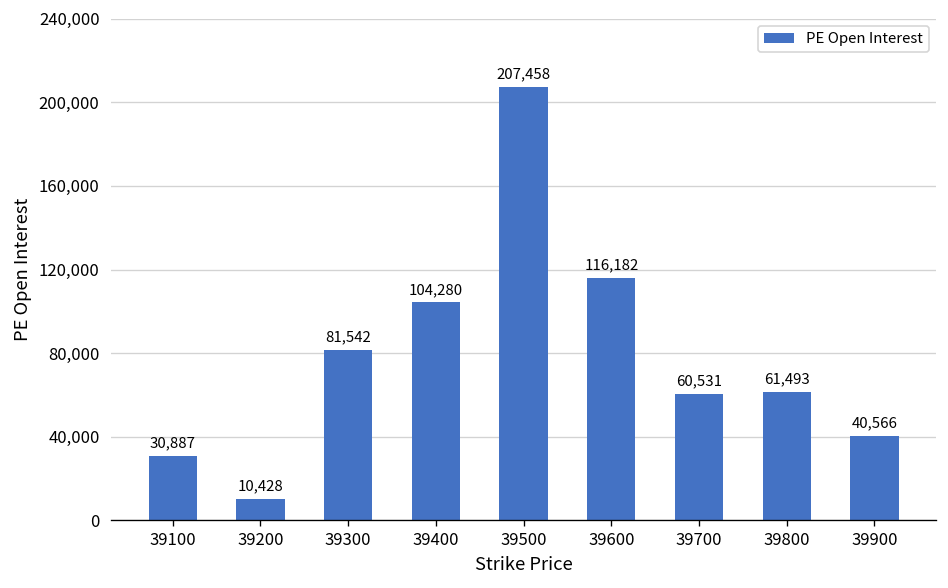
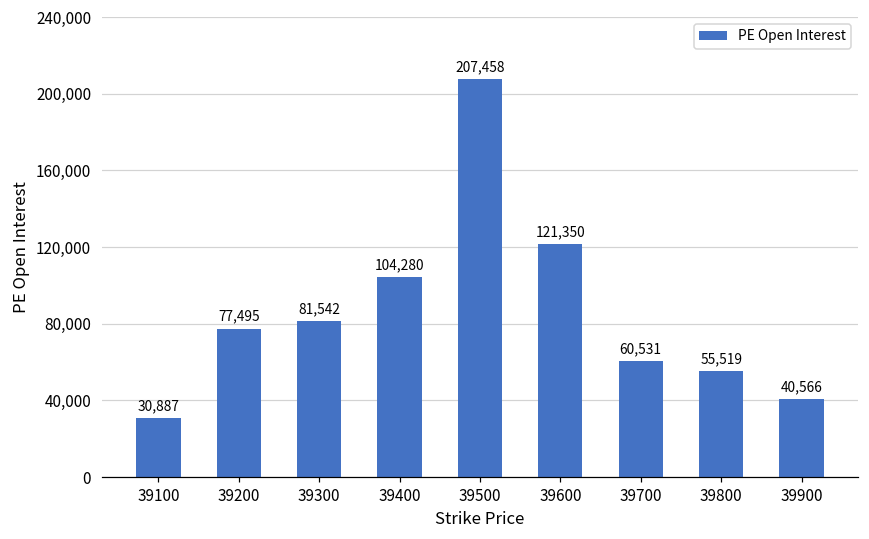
  {
    "39100": "30,887",
-   "39200": "10,428",
+   "39200": "77,495",
    "39300": "81,542",
    "39400": "104,280",
    "39500": "207,458",
-   "39600": "116,182",
+   "39600": "121,350",
    "39700": "60,531",
-   "39800": "61,493",
+   "39800": "55,519",
    "39900": "40,566"
  }
